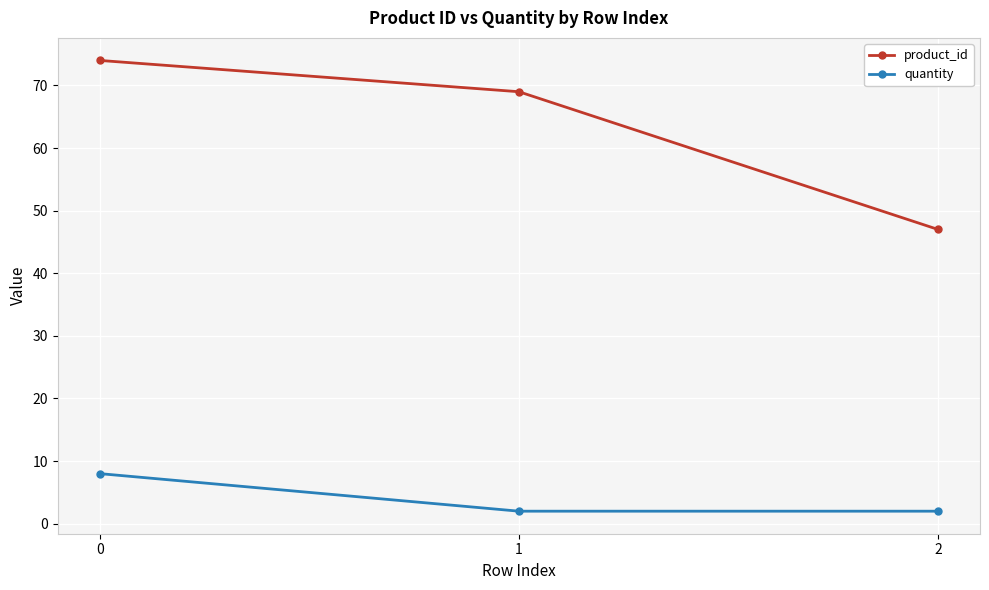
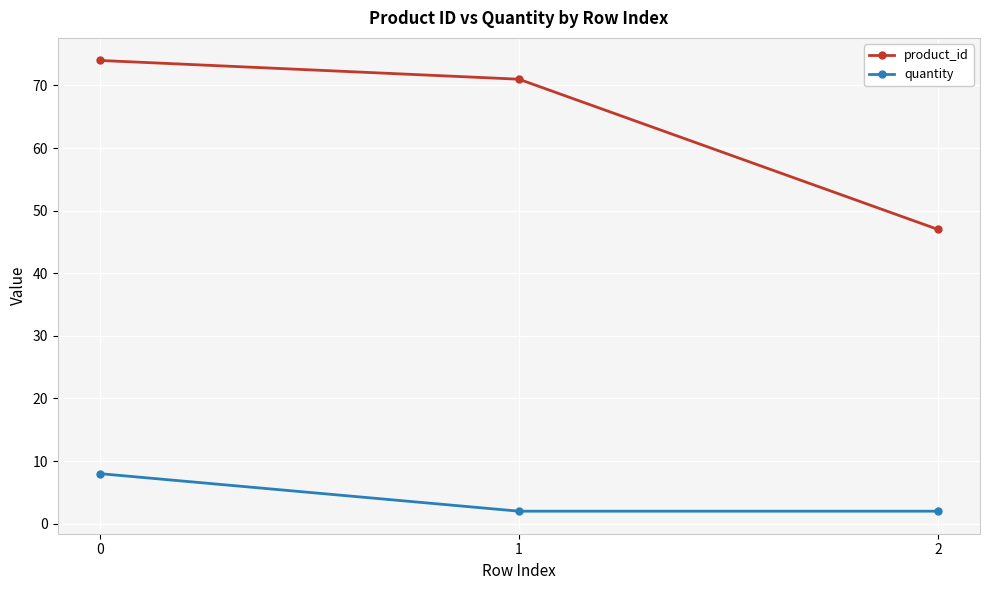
  {
    "product_id": {
      "0": 74,
-     "1": 69,
+     "1": 71,
      "2": 47
    },
    "quantity": {
      "0": 8,
      "1": 2,
      "2": 2
    }
  }
